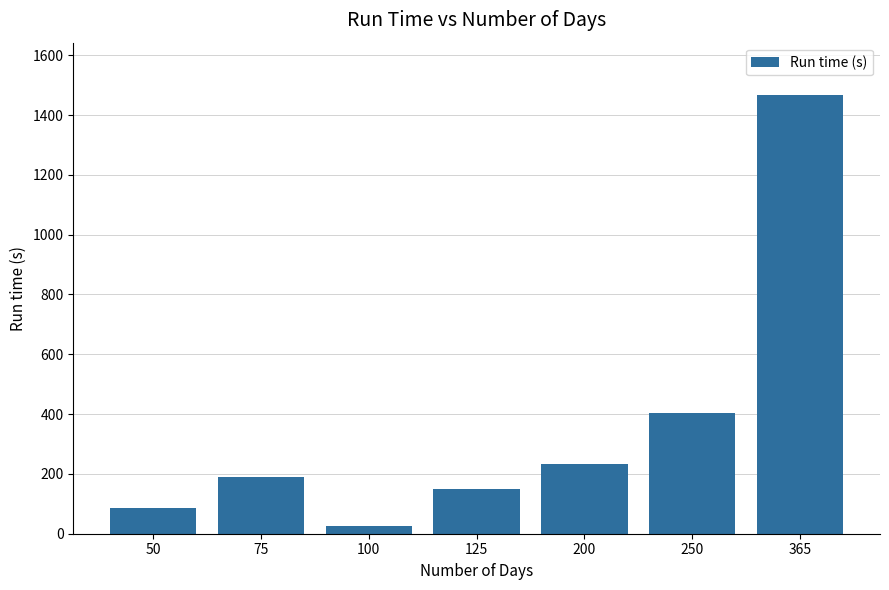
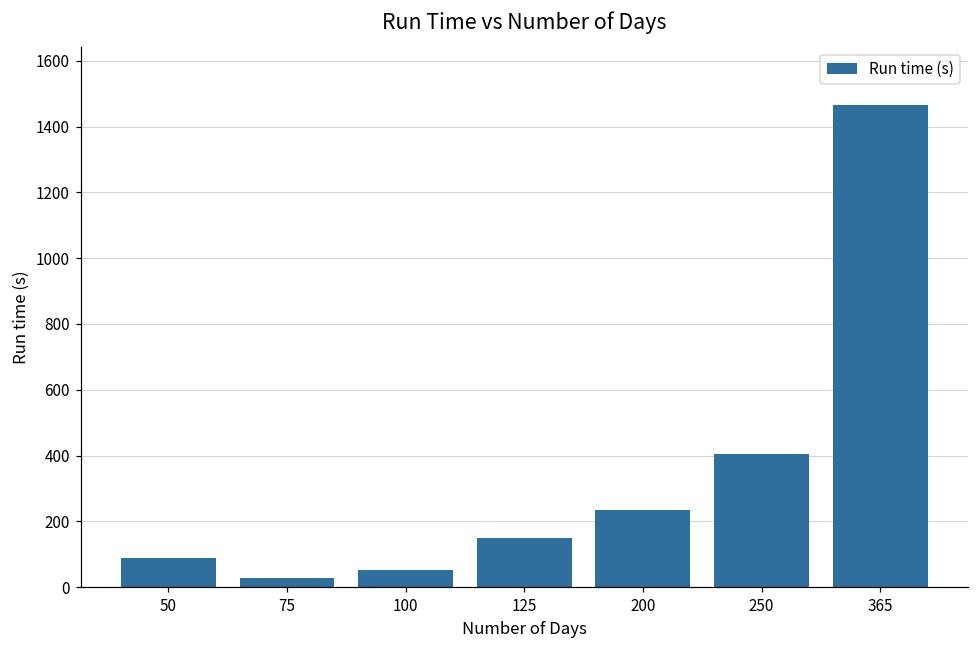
  {
    "50": 90,
-   "75": 190,
-   "100": 20,
+   "75": 30,
+   "100": 50,
    "125": 150,
    "200": 230,
    "250": 410,
    "365": 1470
  }
